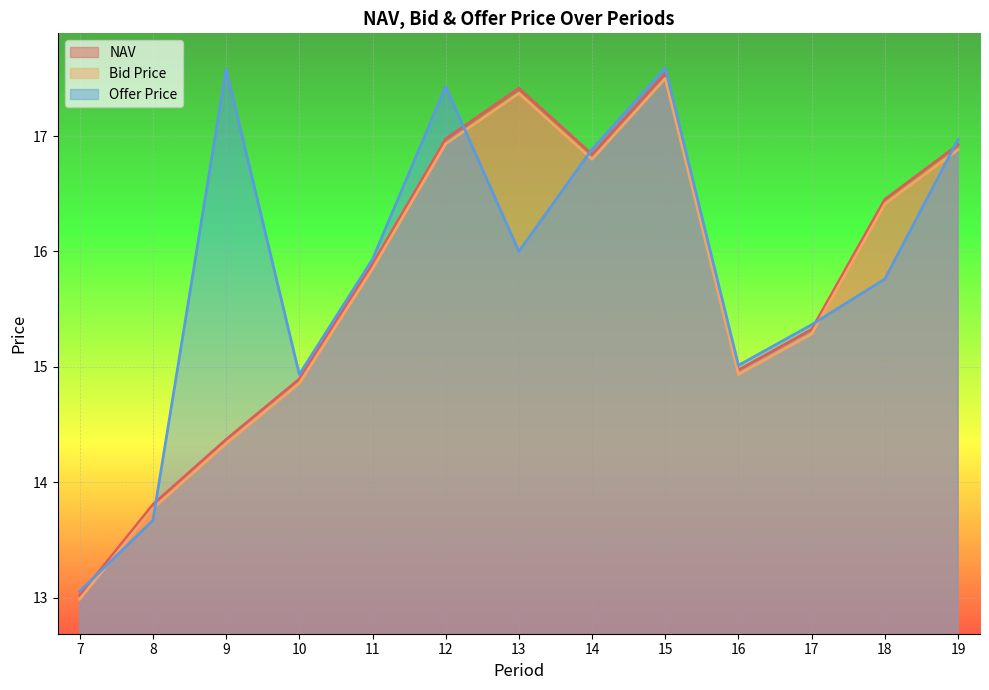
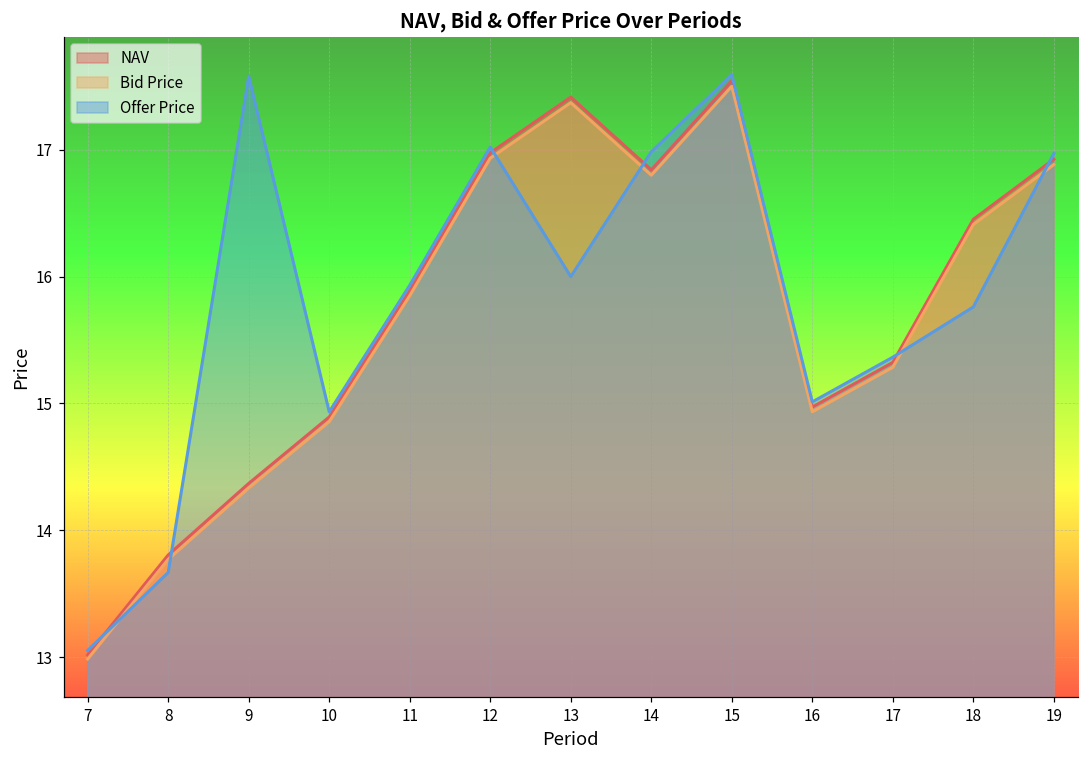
  {
    "Offer Price": {
      "7": 13.05,
      "8": 13.67,
      "9": 17.58,
      "10": 14.93,
      "11": 15.93,
-     "12": 17.43,
+     "12": 17.02,
      "13": 16.00,
-     "14": 16.89,
+     "14": 16.98,
      "15": 17.59,
      "16": 15.01,
      "17": 15.36,
      "18": 15.76,
      "19": 16.97
    }
  }
